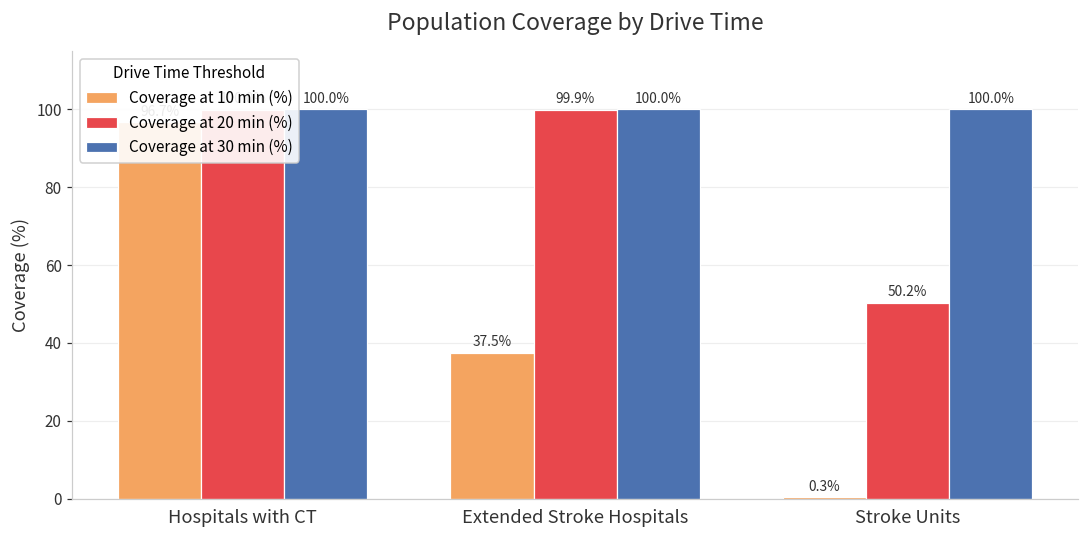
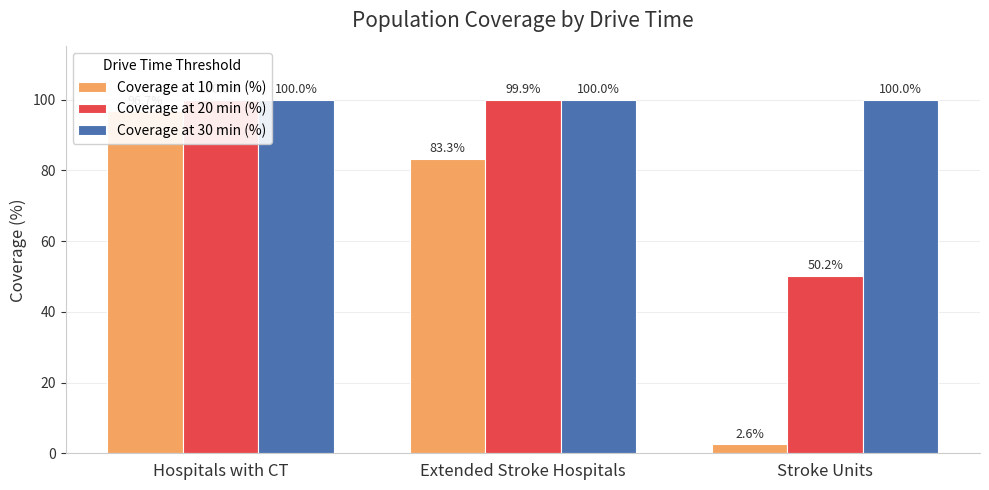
  {
    "Coverage at 10 min (%)": {
-     "Extended Stroke Hospitals": "37.5%",
-     "Stroke Units": "0.3%"
+     "Extended Stroke Hospitals": "83.3%",
+     "Stroke Units": "2.6%"
    },
    "Coverage at 20 min (%)": {
      "Extended Stroke Hospitals": "99.9%",
      "Stroke Units": "50.2%"
    },
    "Coverage at 30 min (%)": {
      "Hospitals with CT": "100.0%",
      "Extended Stroke Hospitals": "100.0%",
      "Stroke Units": "100.0%"
    }
  }
